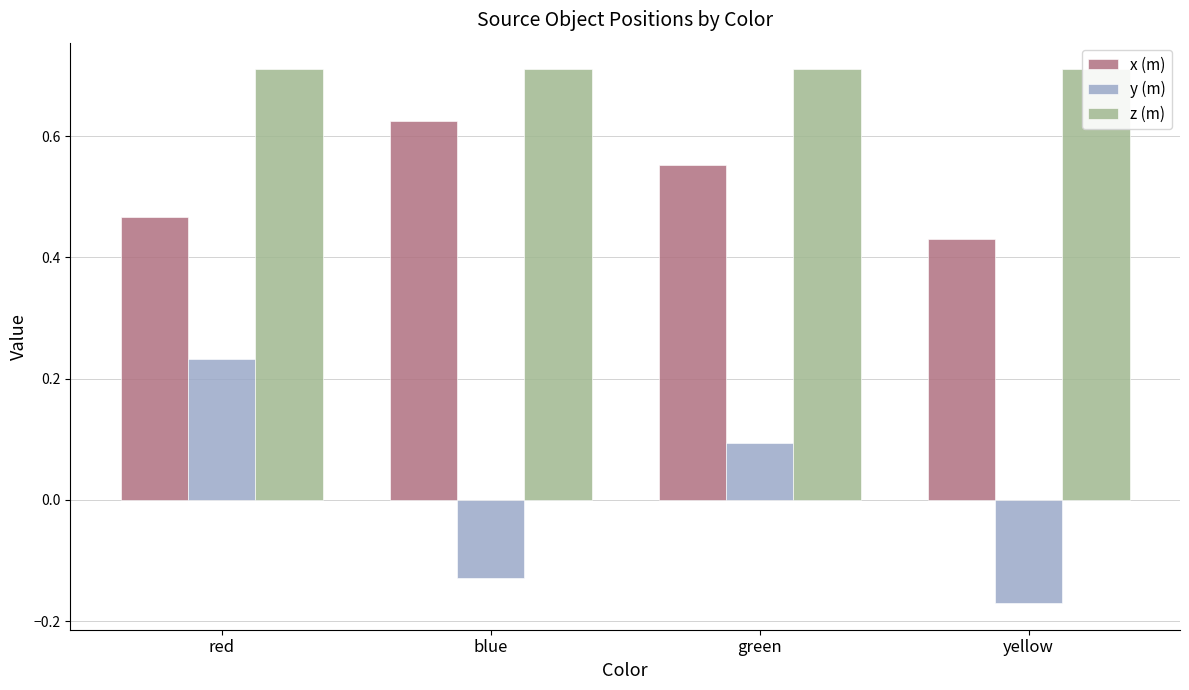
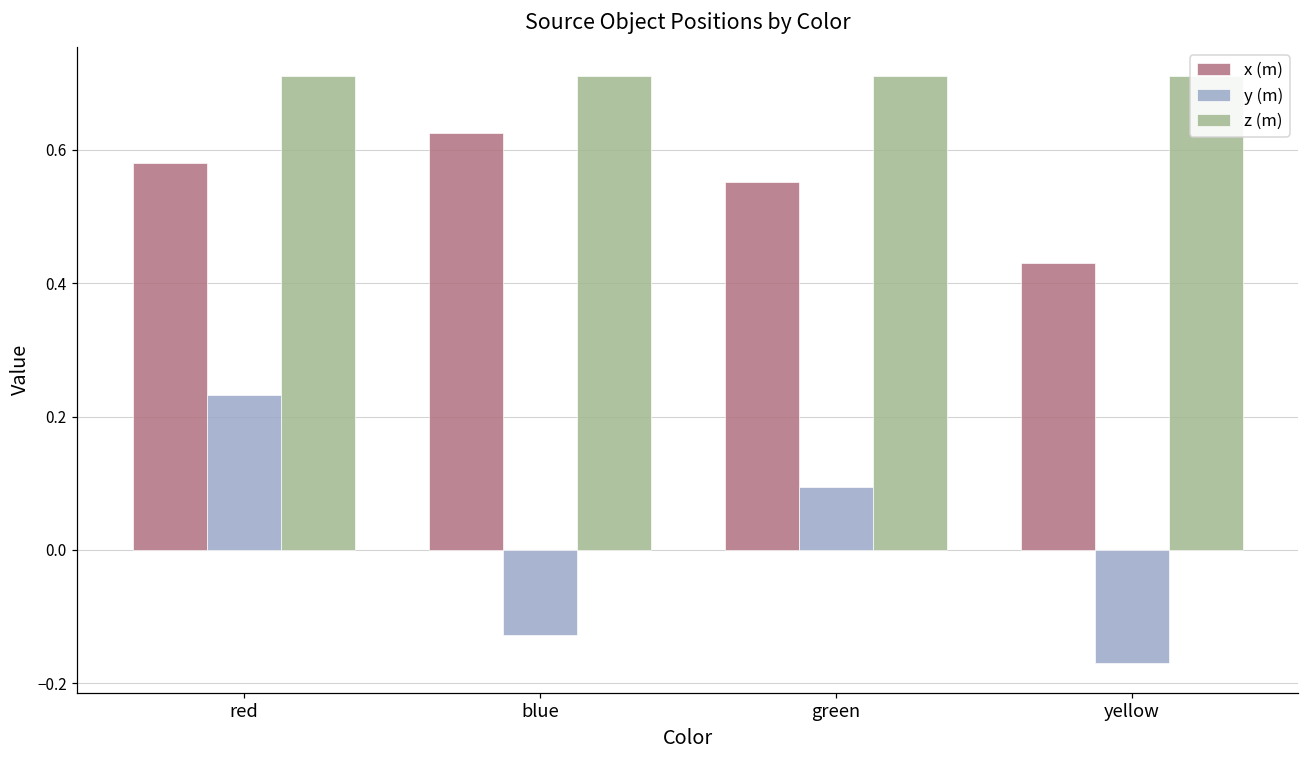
  {
    "x (m)": {
-     "red": 0.47,
+     "red": 0.58,
      "blue": 0.62,
      "green": 0.55,
      "yellow": 0.43
    }
  }
